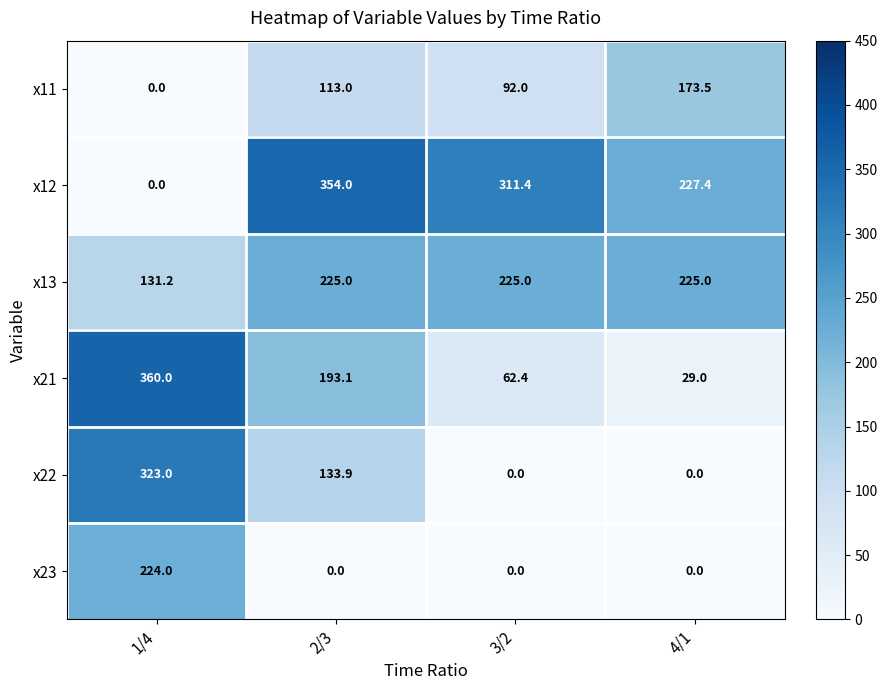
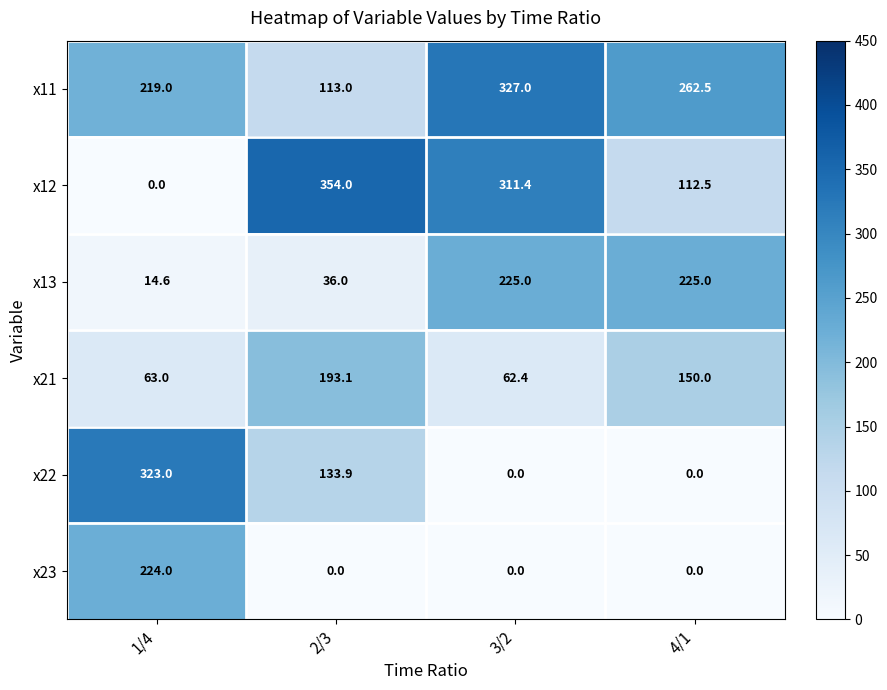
  {
    "x11": {
-     "1/4": 0.0,
+     "1/4": 219.0,
      "2/3": 113.0,
-     "3/2": 92.0,
-     "4/1": 173.5
+     "3/2": 327.0,
+     "4/1": 262.5
    },
    "x12": {
      "1/4": 0.0,
      "2/3": 354.0,
      "3/2": 311.4,
-     "4/1": 227.4
+     "4/1": 112.5
    },
    "x13": {
-     "1/4": 131.2,
-     "2/3": 225.0,
+     "1/4": 14.6,
+     "2/3": 36.0,
      "3/2": 225.0,
      "4/1": 225.0
    },
    "x21": {
-     "1/4": 360.0,
+     "1/4": 63.0,
      "2/3": 193.1,
      "3/2": 62.4,
-     "4/1": 29.0
+     "4/1": 150.0
    },
    "x22": {
      "1/4": 323.0,
      "2/3": 133.9,
      "3/2": 0.0,
      "4/1": 0.0
    },
    "x23": {
      "1/4": 224.0,
      "2/3": 0.0,
      "3/2": 0.0,
      "4/1": 0.0
    }
  }
